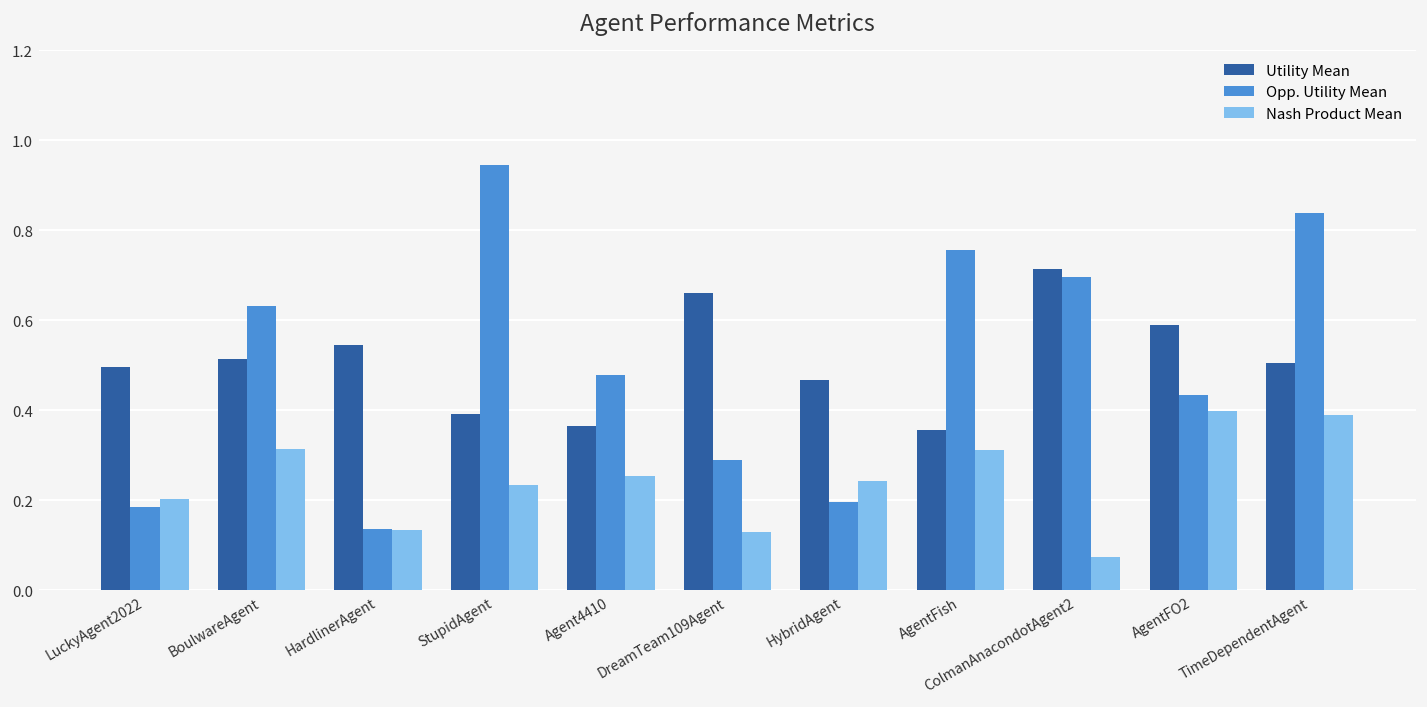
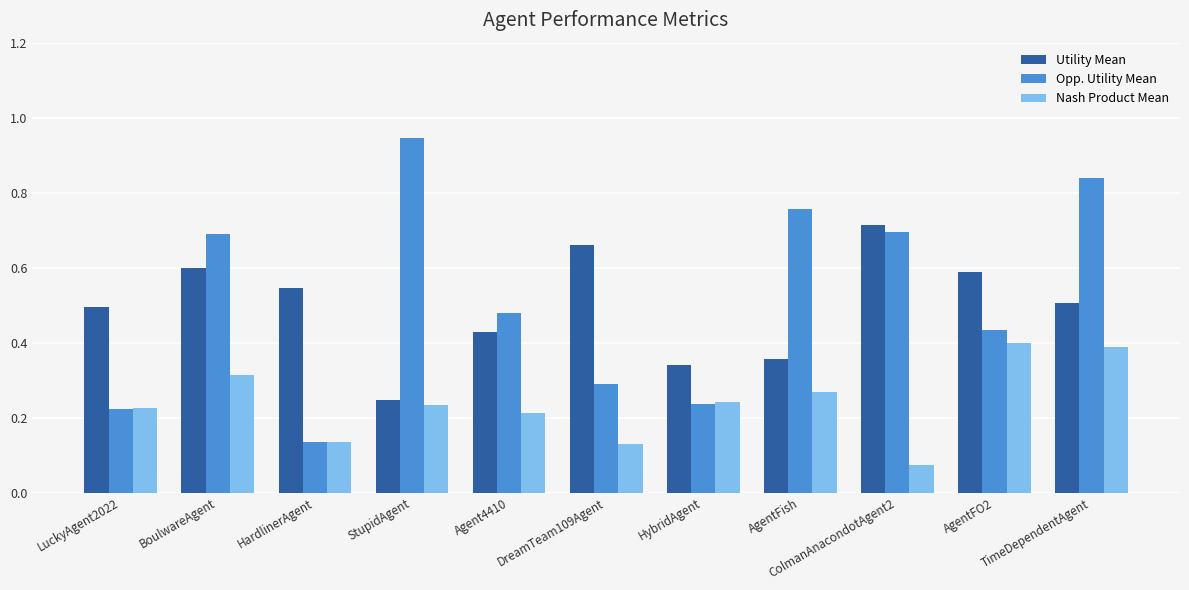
  {
    "Utility Mean": {
      "LuckyAgent2022": 0.50,
-     "BoulwareAgent": 0.51,
+     "BoulwareAgent": 0.60,
      "HardlinerAgent": 0.54,
-     "StupidAgent": 0.39,
-     "Agent4410": 0.36,
+     "StupidAgent": 0.25,
+     "Agent4410": 0.43,
      "DreamTeam109Agent": 0.66,
-     "HybridAgent": 0.47,
+     "HybridAgent": 0.34,
      "AgentFish": 0.36,
      "ColmanAnacondotAgent2": 0.71,
      "AgentFO2": 0.59,
      "TimeDependentAgent": 0.50
    },
    "Opp. Utility Mean": {
-     "LuckyAgent2022": 0.18,
-     "BoulwareAgent": 0.63,
+     "LuckyAgent2022": 0.22,
+     "BoulwareAgent": 0.69,
      "HardlinerAgent": 0.14,
      "StupidAgent": 0.95,
      "Agent4410": 0.48,
      "DreamTeam109Agent": 0.29,
-     "HybridAgent": 0.20,
+     "HybridAgent": 0.24,
      "AgentFish": 0.76,
      "ColmanAnacondotAgent2": 0.70,
      "AgentFO2": 0.43,
      "TimeDependentAgent": 0.84
    },
    "Nash Product Mean": {
-     "LuckyAgent2022": 0.20,
+     "LuckyAgent2022": 0.23,
      "BoulwareAgent": 0.31,
      "HardlinerAgent": 0.13,
      "StupidAgent": 0.23,
-     "Agent4410": 0.25,
+     "Agent4410": 0.21,
      "DreamTeam109Agent": 0.13,
      "HybridAgent": 0.24,
-     "AgentFish": 0.31,
+     "AgentFish": 0.27,
      "ColmanAnacondotAgent2": 0.07,
      "AgentFO2": 0.40,
      "TimeDependentAgent": 0.39
    }
  }
